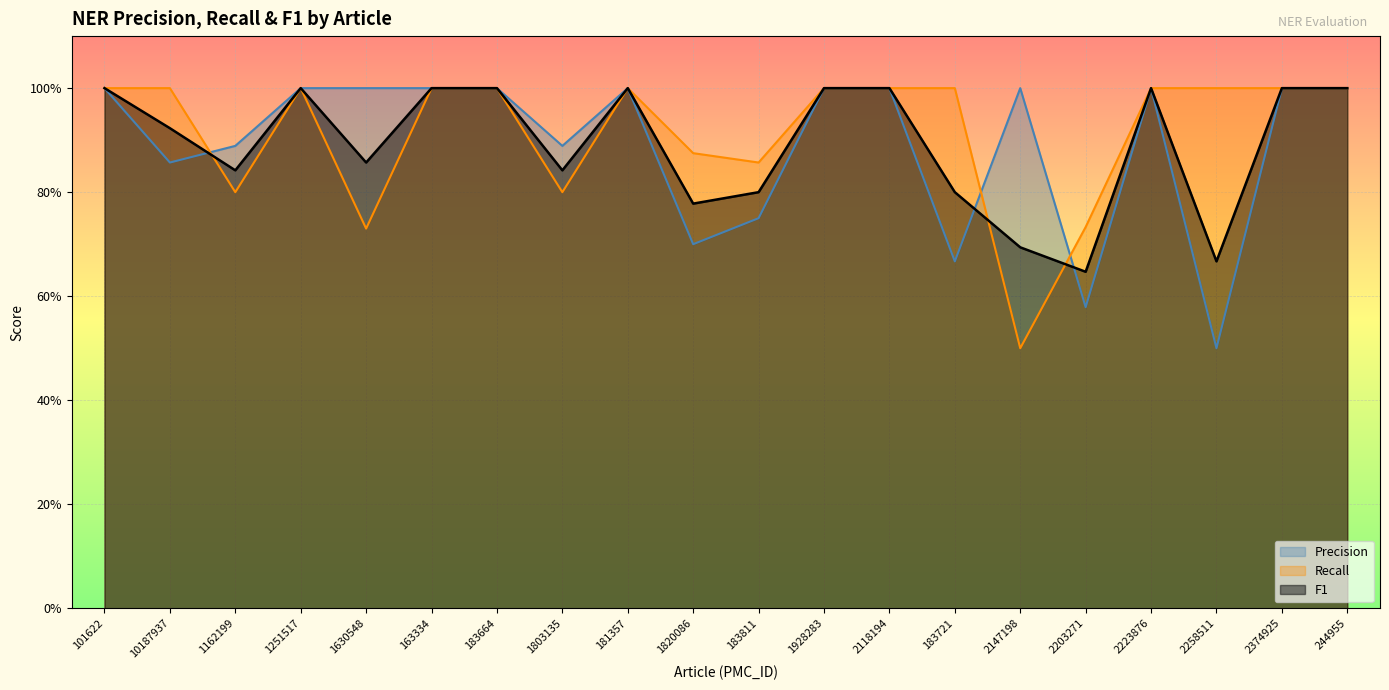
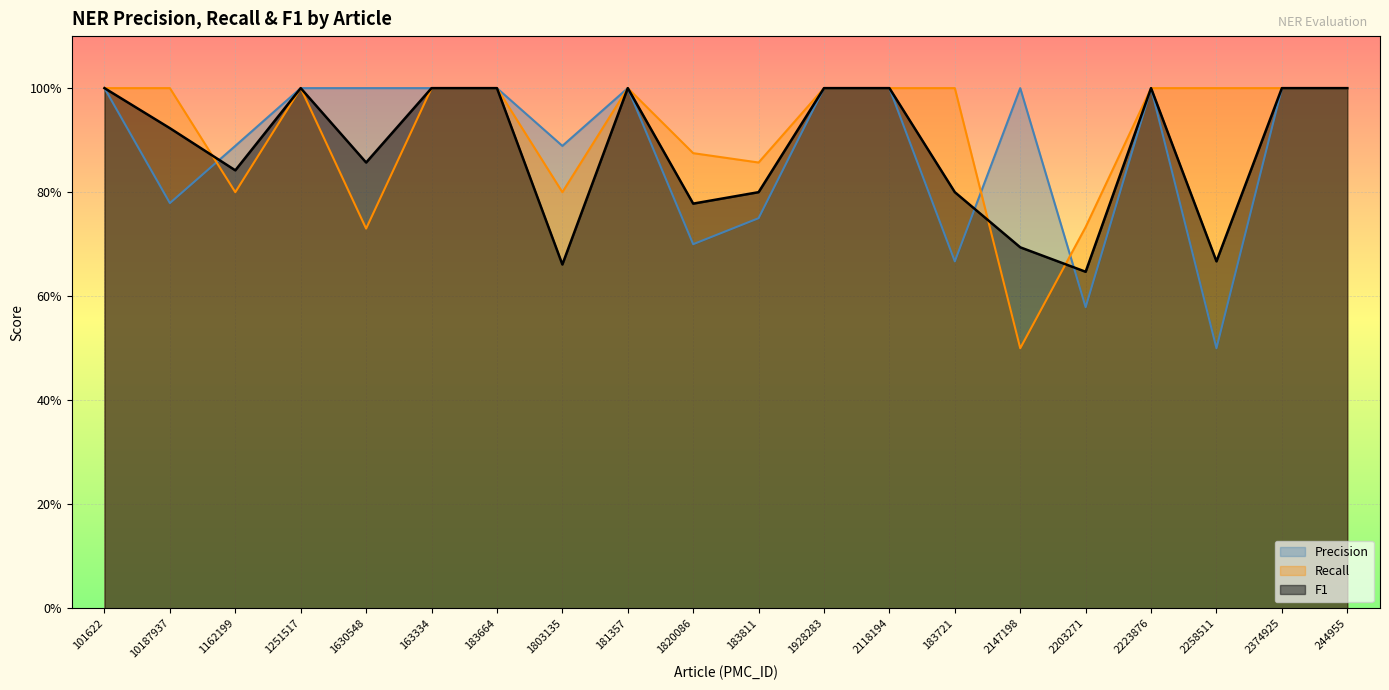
  {
    "Precision": {
-     "10187937": "86%",
+     "10187937": "78%",
      "1162199": "89%",
      "1630548": "100%",
      "1803135": "89%",
      "1820086": "70%",
      "183811": "75%",
      "183721": "67%",
      "2147198": "100%",
      "2203271": "58%",
      "2258511": "50%"
    },
    "Recall": {
      "10187937": "100%",
      "1162199": "80%",
      "1630548": "73%",
      "1803135": "80%",
      "1820086": "88%",
      "183811": "86%",
      "183721": "100%",
      "2147198": "50%",
      "2203271": "73%",
      "2258511": "100%"
    },
    "F1": {
      "10187937": "92%",
      "1162199": "84%",
      "1630548": "86%",
-     "1803135": "84%",
+     "1803135": "66%",
      "1820086": "78%",
      "183811": "80%",
      "183721": "80%",
      "2147198": "69%",
      "2203271": "65%",
      "2258511": "67%"
    }
  }
